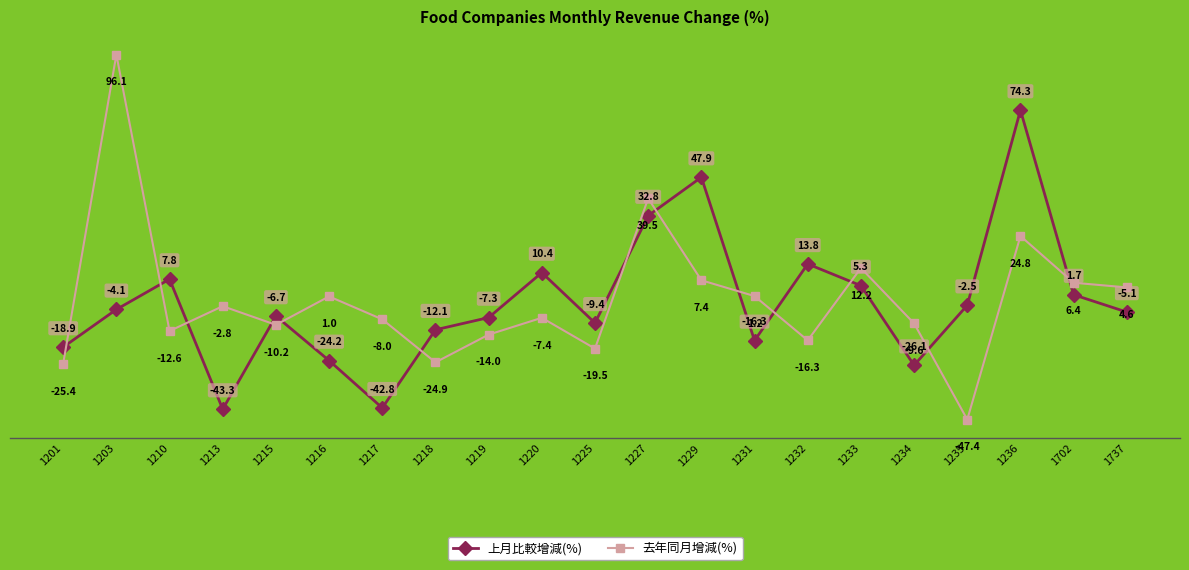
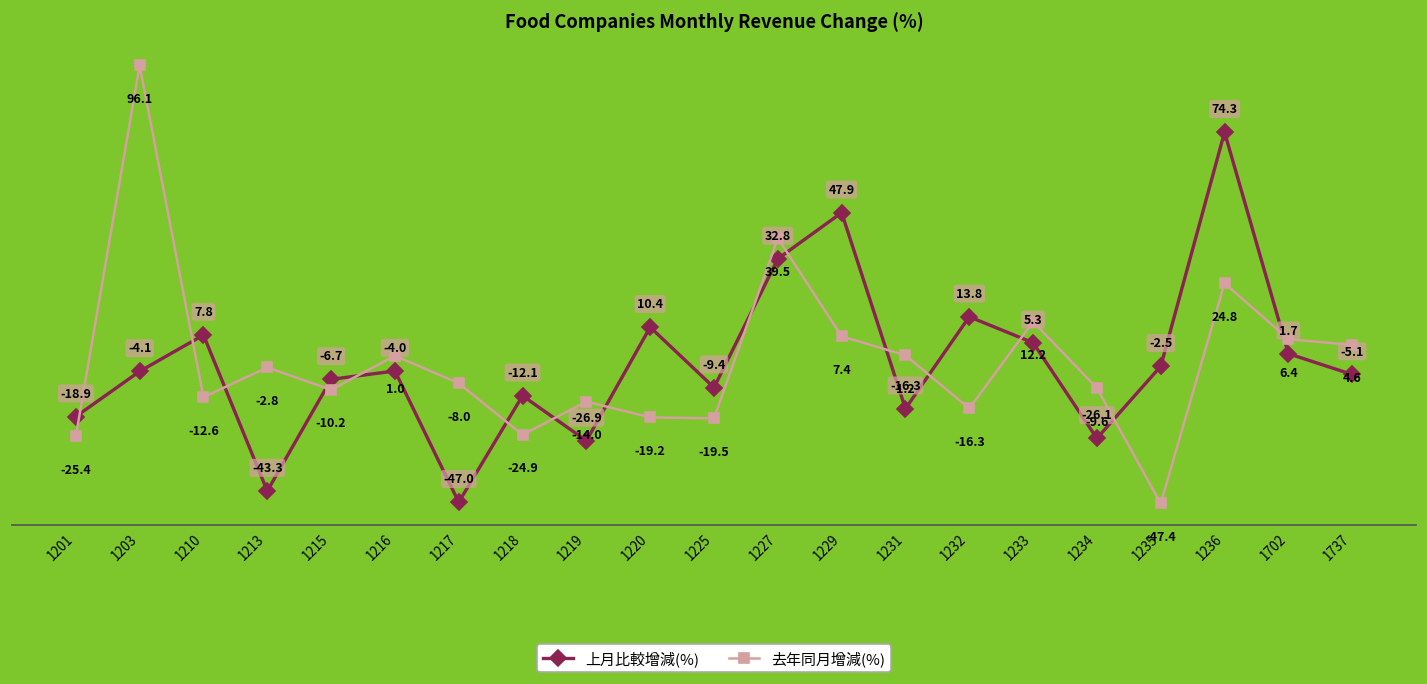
  {
    "上月比較增減(%)": {
-     "1216": -24.2,
-     "1217": -42.8,
-     "1219": -7.3
+     "1216": -4.0,
+     "1217": -47.0,
+     "1219": -26.9
    },
    "去年同月增減(%)": {
      "1201": -25.4,
      "1203": 96.1,
      "1210": -12.6,
      "1213": -2.8,
      "1215": -10.2,
      "1217": -8.0,
      "1218": -24.9,
      "1219": -14.0,
-     "1220": -7.4,
+     "1220": -19.2,
      "1225": -19.5,
      "1229": 7.4,
      "1232": -16.3,
      "1235": -47.4,
      "1236": 24.8
    }
  }
